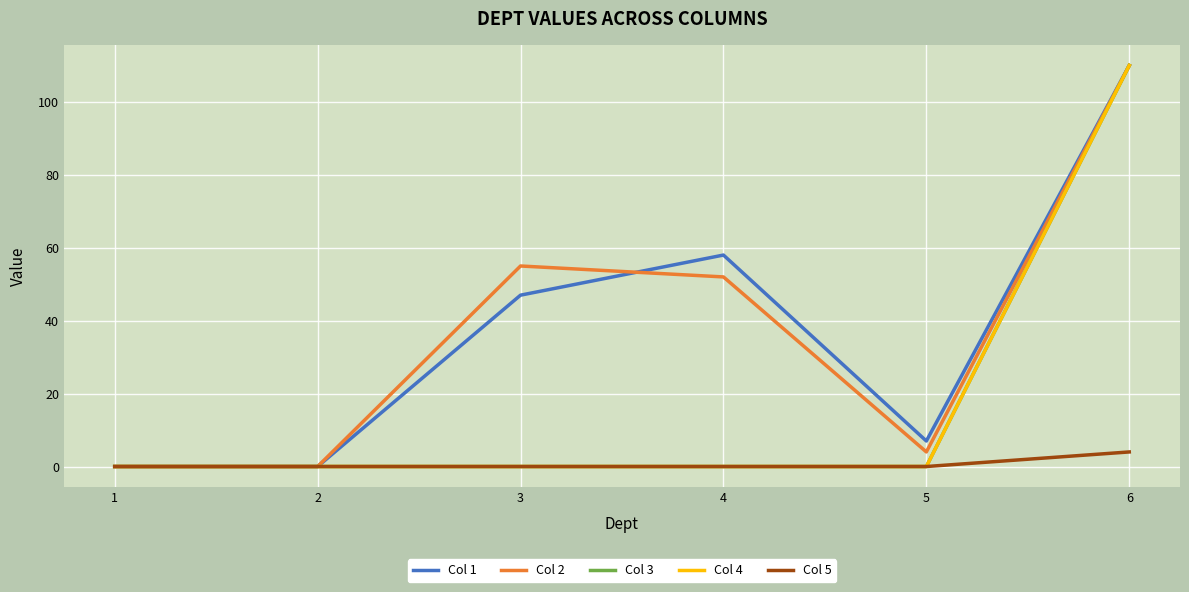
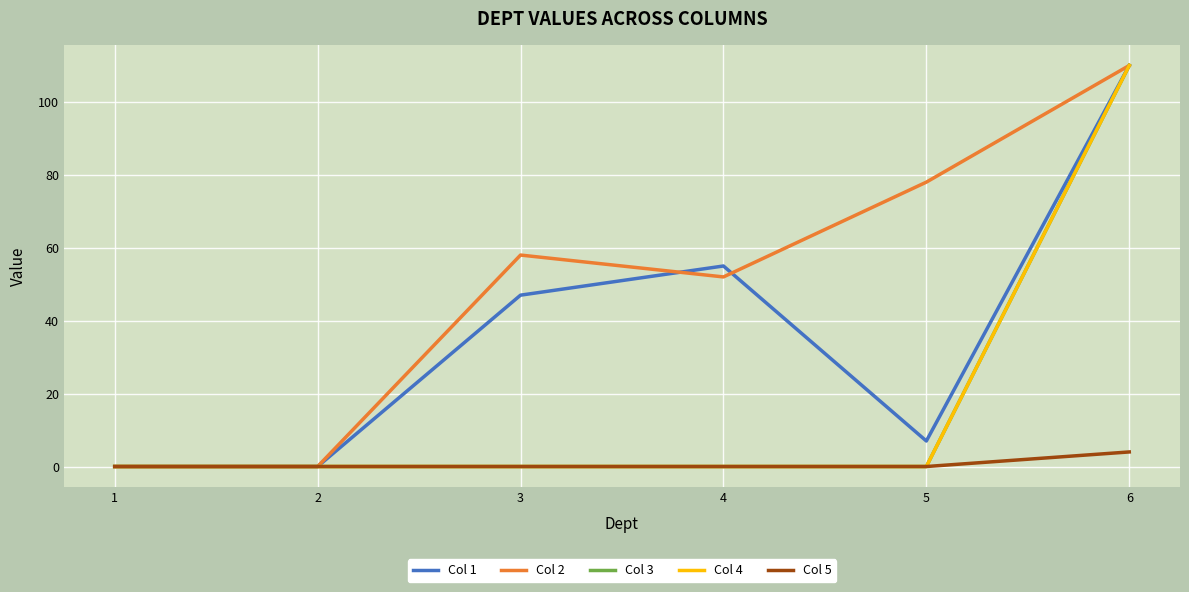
  {
    "Col 1": {
      "3": 47,
-     "4": 58,
+     "4": 55,
      "5": 7
    },
    "Col 2": {
-     "3": 55,
+     "3": 58,
      "4": 52,
-     "5": 4
+     "5": 78
    },
    "Col 5": {
      "6": 4
    }
  }
